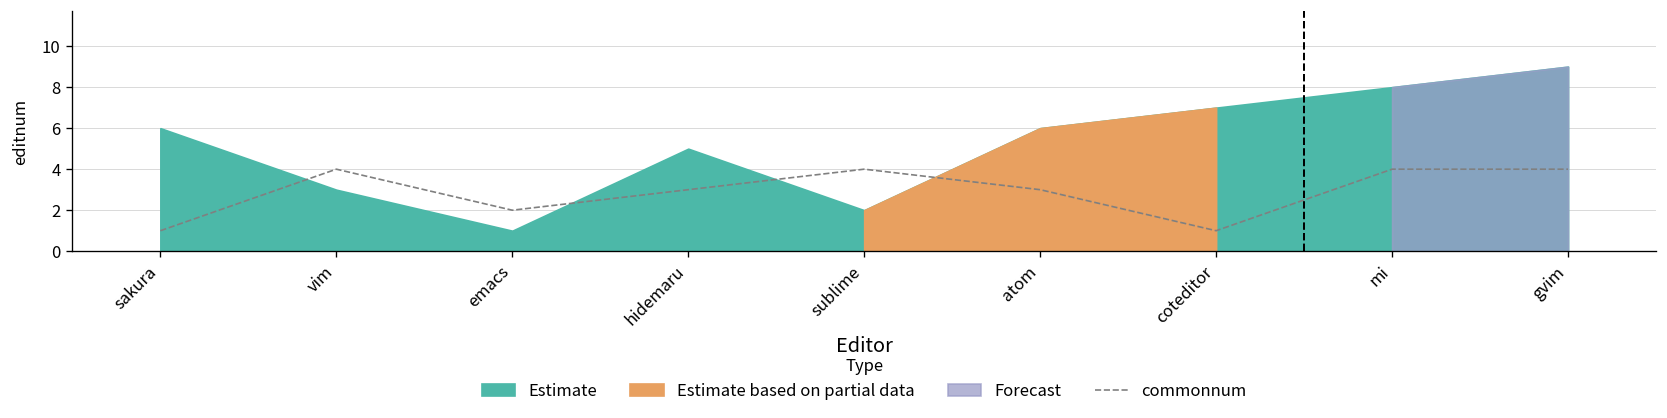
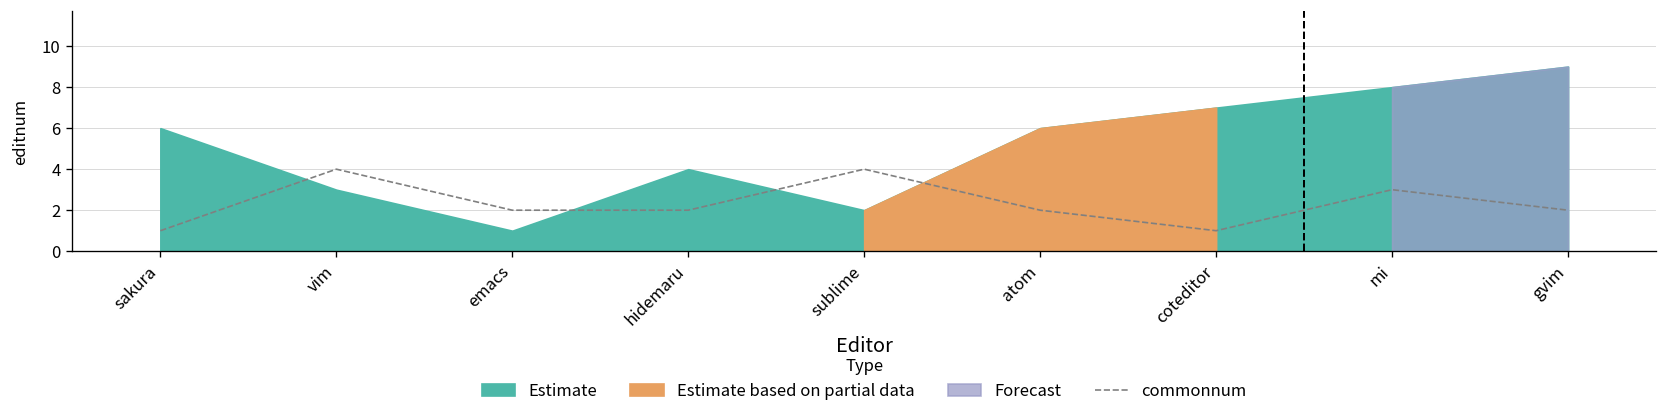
  {
    "commonnum": {
      "sakura": 1,
      "vim": 4,
      "emacs": 2,
-     "hidemaru": 3,
+     "hidemaru": 2,
      "sublime": 4,
-     "atom": 3,
+     "atom": 2,
      "coteditor": 1,
-     "mi": 4,
-     "gvim": 4
+     "mi": 3,
+     "gvim": 2
    },
    "Estimate": {
      "sakura": 6,
      "vim": 3,
      "emacs": 1,
-     "hidemaru": 5
+     "hidemaru": 4
    }
  }
